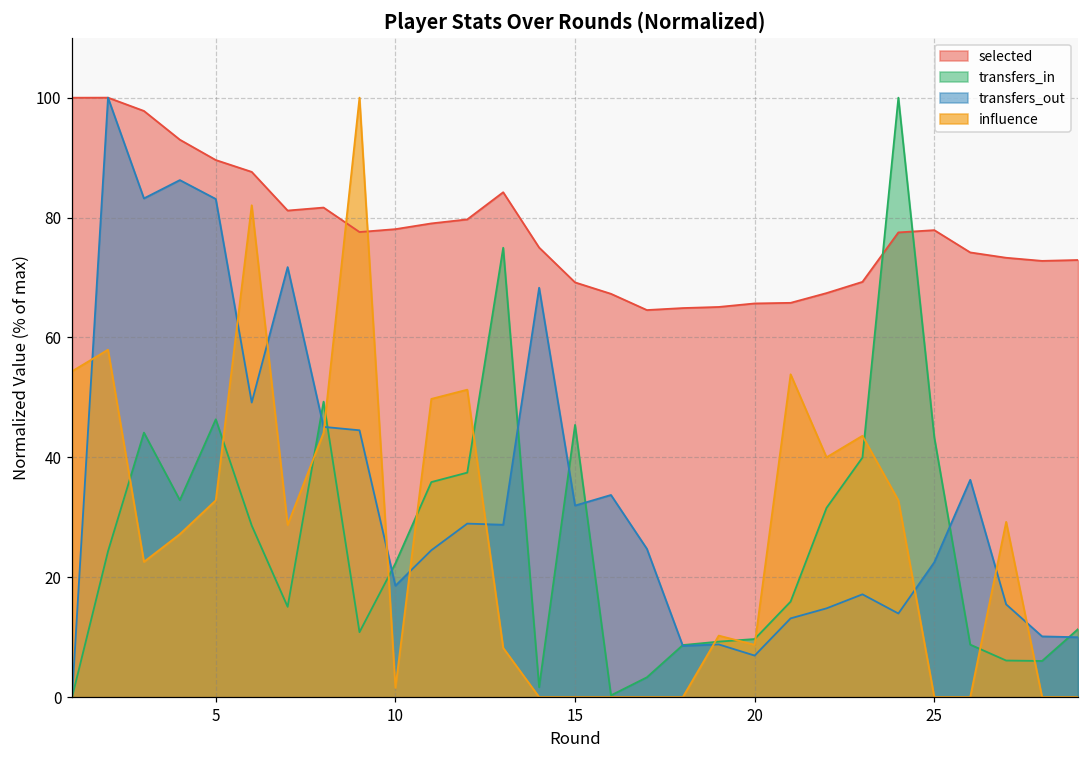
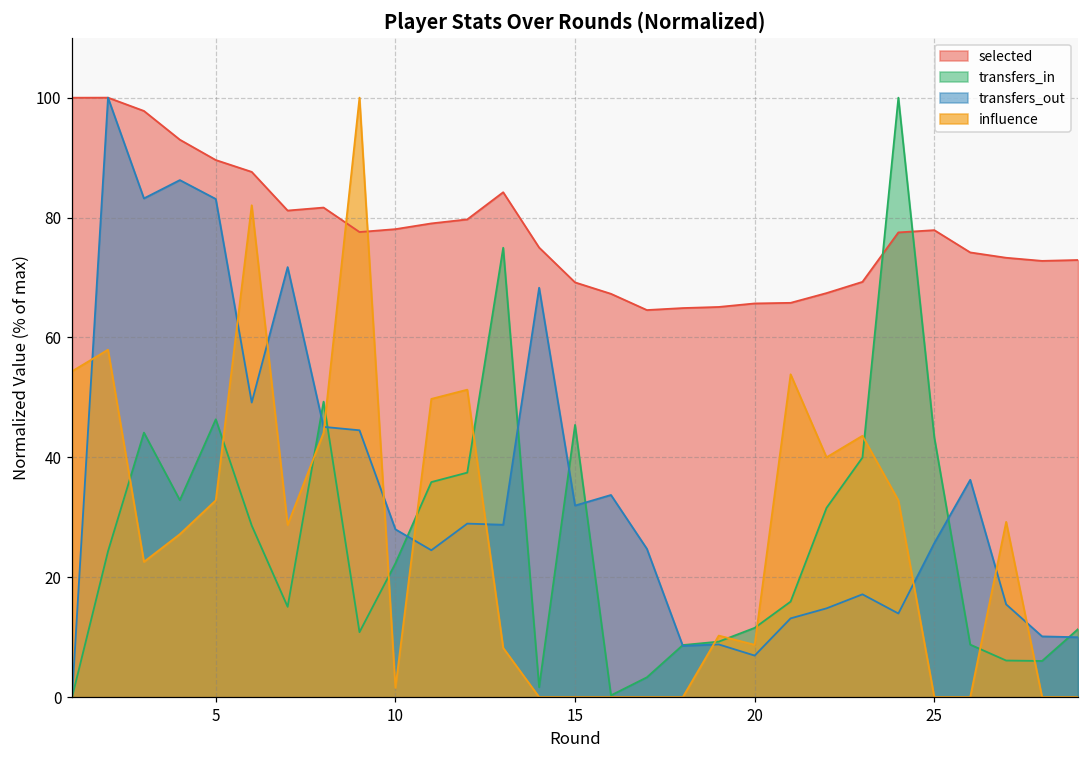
  {
    "selected": {
      "5": 90,
      "10": 78,
      "15": 69,
      "20": 66,
      "25": 78
    },
    "transfers_in": {
      "5": 46,
      "10": 22,
      "15": 45,
-     "20": 10,
+     "20": 12,
      "25": 43
    },
    "transfers_out": {
      "5": 83,
-     "10": 19,
+     "10": 28,
      "15": 32,
      "20": 7,
-     "25": 22
+     "25": 26
    },
    "influence": {
      "5": 33,
      "10": 2,
      "15": 0,
      "20": 9,
      "25": 0
    }
  }
